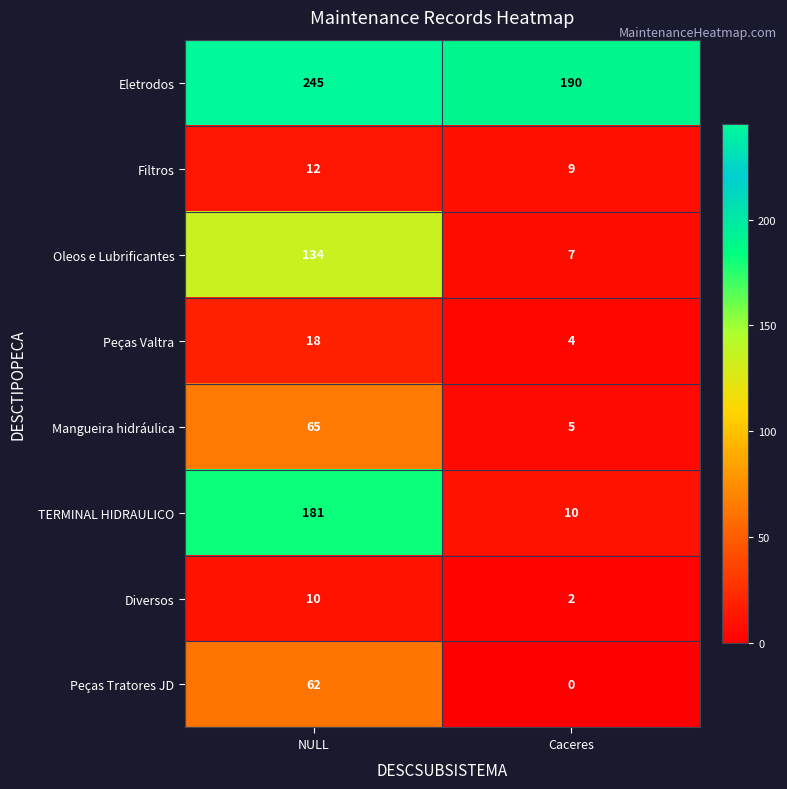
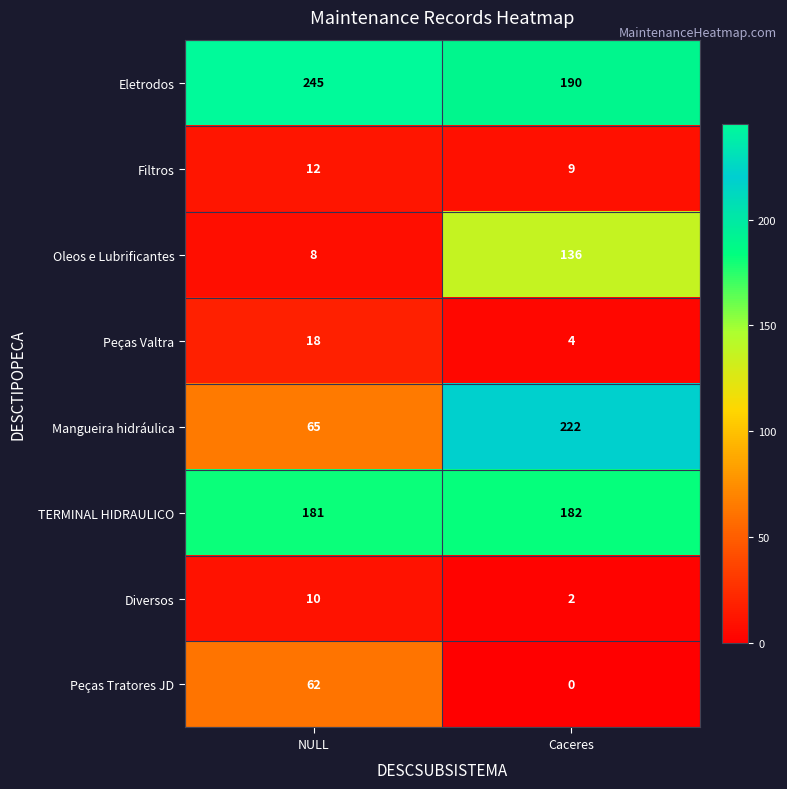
  {
    "Eletrodos": {
      "NULL": 245,
      "Caceres": 190
    },
    "Filtros": {
      "NULL": 12,
      "Caceres": 9
    },
    "Oleos e Lubrificantes": {
-     "NULL": 134,
-     "Caceres": 7
+     "NULL": 8,
+     "Caceres": 136
    },
    "Peças Valtra": {
      "NULL": 18,
      "Caceres": 4
    },
    "Mangueira hidráulica": {
      "NULL": 65,
-     "Caceres": 5
+     "Caceres": 222
    },
    "TERMINAL HIDRAULICO": {
      "NULL": 181,
-     "Caceres": 10
+     "Caceres": 182
    },
    "Diversos": {
      "NULL": 10,
      "Caceres": 2
    },
    "Peças Tratores JD": {
      "NULL": 62,
      "Caceres": 0
    }
  }
